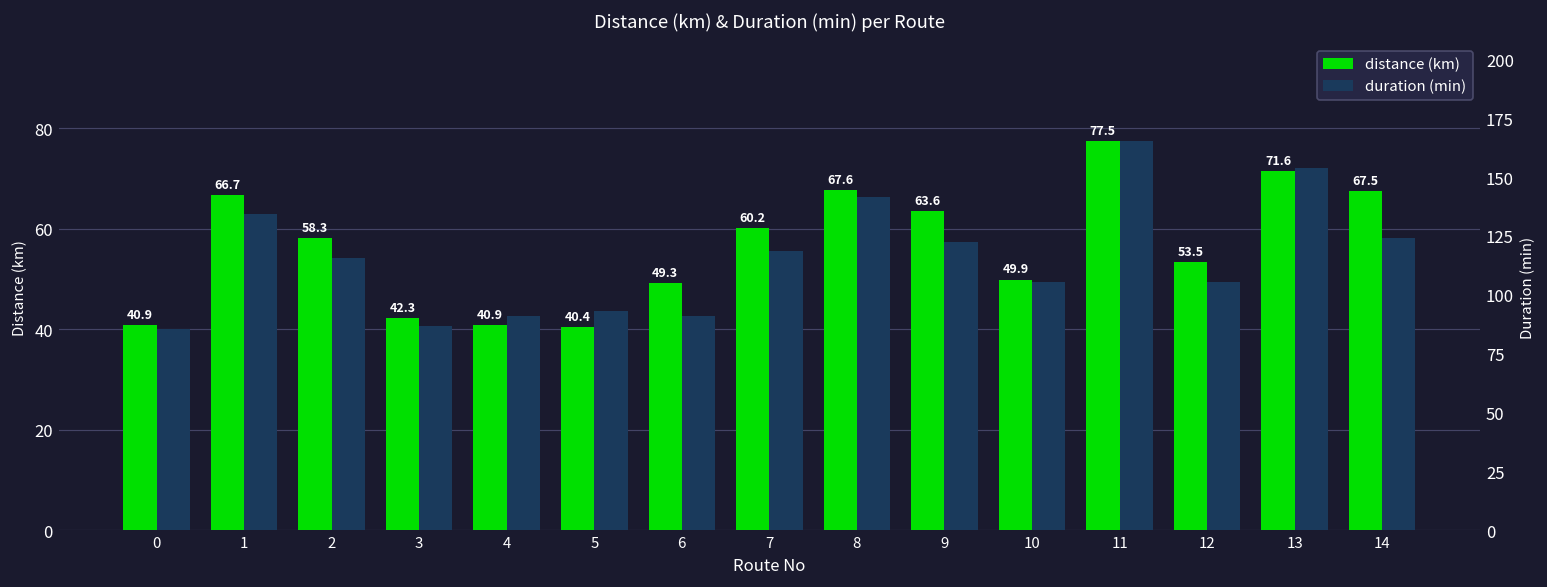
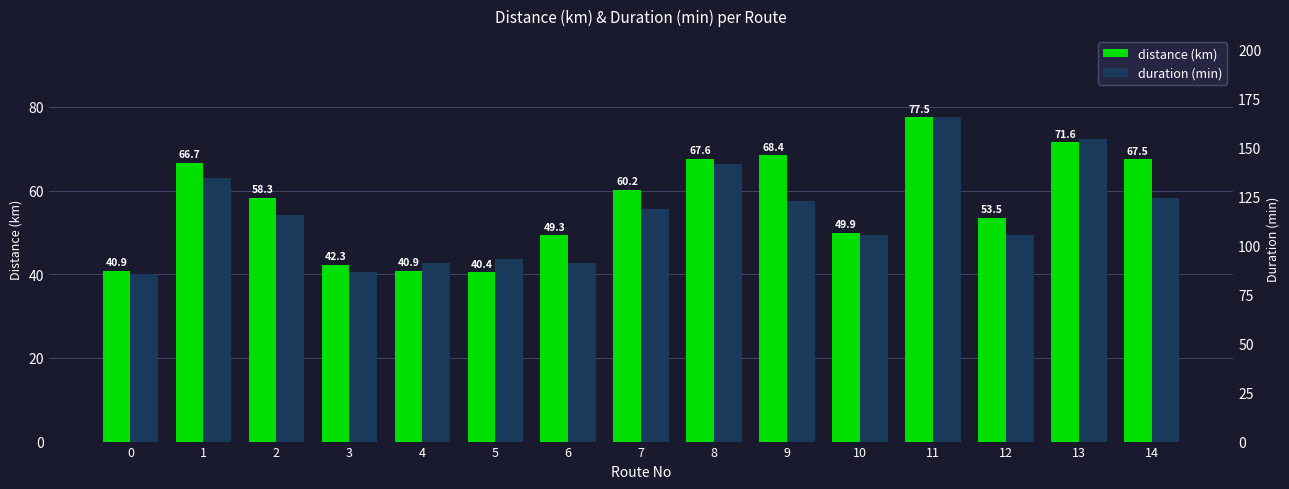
  {
    "distance (km)": {
      "0": 40.9,
      "1": 66.7,
      "2": 58.3,
      "3": 42.3,
      "4": 40.9,
      "5": 40.4,
      "6": 49.3,
      "7": 60.2,
      "8": 67.6,
-     "9": 63.6,
+     "9": 68.4,
      "10": 49.9,
      "11": 77.5,
      "12": 53.5,
      "13": 71.6,
      "14": 67.5
    }
  }
